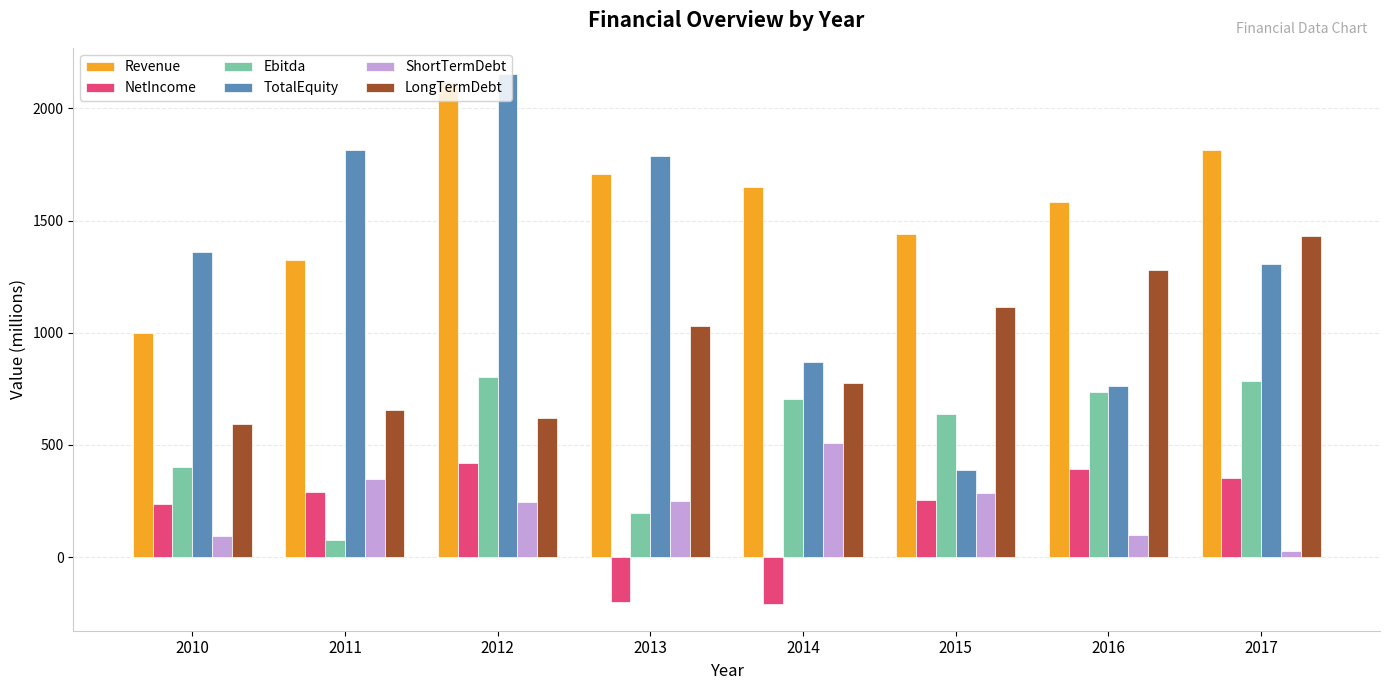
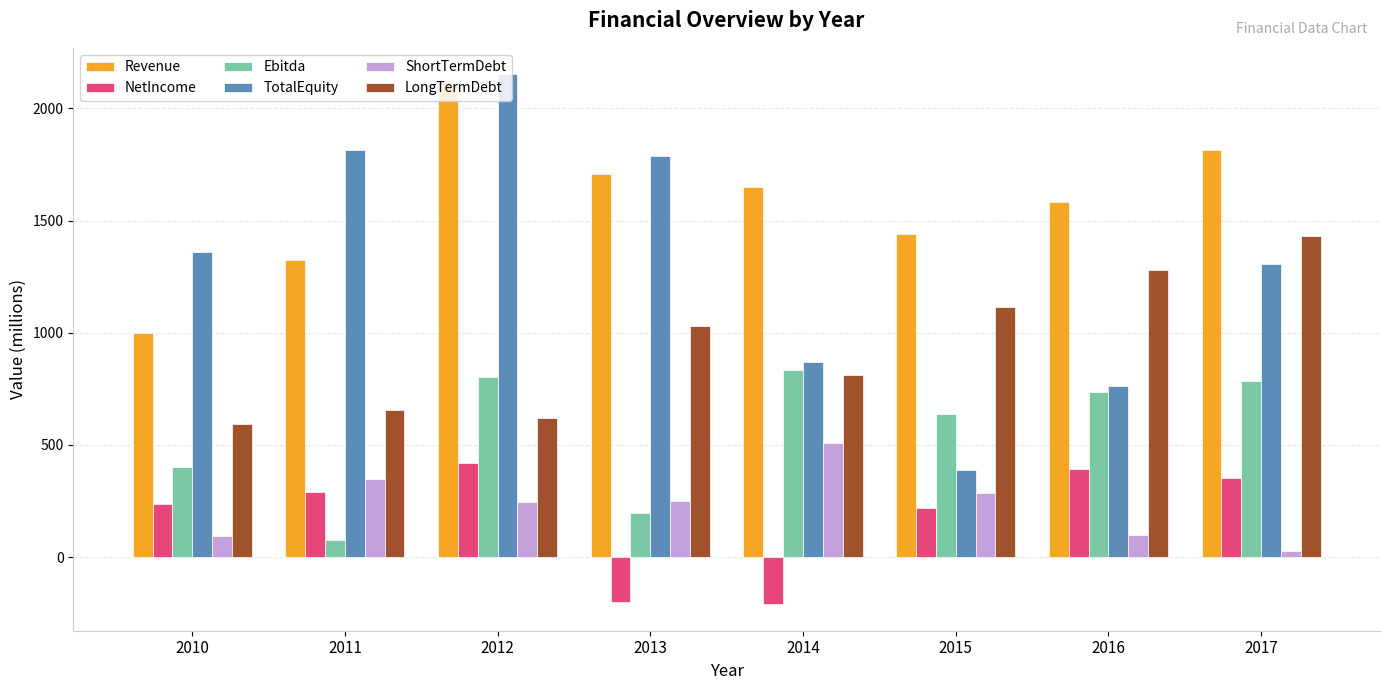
  {
    "Revenue": {
      "2010": 1000,
      "2011": 1330,
      "2013": 1710,
      "2014": 1650,
      "2015": 1440,
      "2016": 1580,
      "2017": 1820
    },
    "NetIncome": {
      "2010": 240,
      "2011": 290,
      "2012": 420,
      "2013": -200,
      "2014": -210,
-     "2015": 260,
+     "2015": 220,
      "2016": 400,
      "2017": 350
    },
    "Ebitda": {
      "2010": 400,
      "2011": 80,
      "2012": 800,
      "2013": 200,
-     "2014": 700,
+     "2014": 840,
      "2015": 640,
      "2016": 740,
      "2017": 790
    },
    "TotalEquity": {
      "2010": 1360,
      "2011": 1810,
      "2013": 1790,
      "2014": 870,
      "2015": 390,
      "2016": 760,
      "2017": 1310
    },
    "ShortTermDebt": {
      "2010": 100,
      "2011": 350,
      "2012": 240,
      "2013": 250,
      "2014": 510,
      "2015": 290,
      "2016": 100,
      "2017": 30
    },
    "LongTermDebt": {
      "2010": 600,
      "2011": 650,
      "2012": 620,
      "2013": 1030,
-     "2014": 780,
+     "2014": 810,
      "2015": 1110,
      "2016": 1280,
      "2017": 1430
    }
  }
